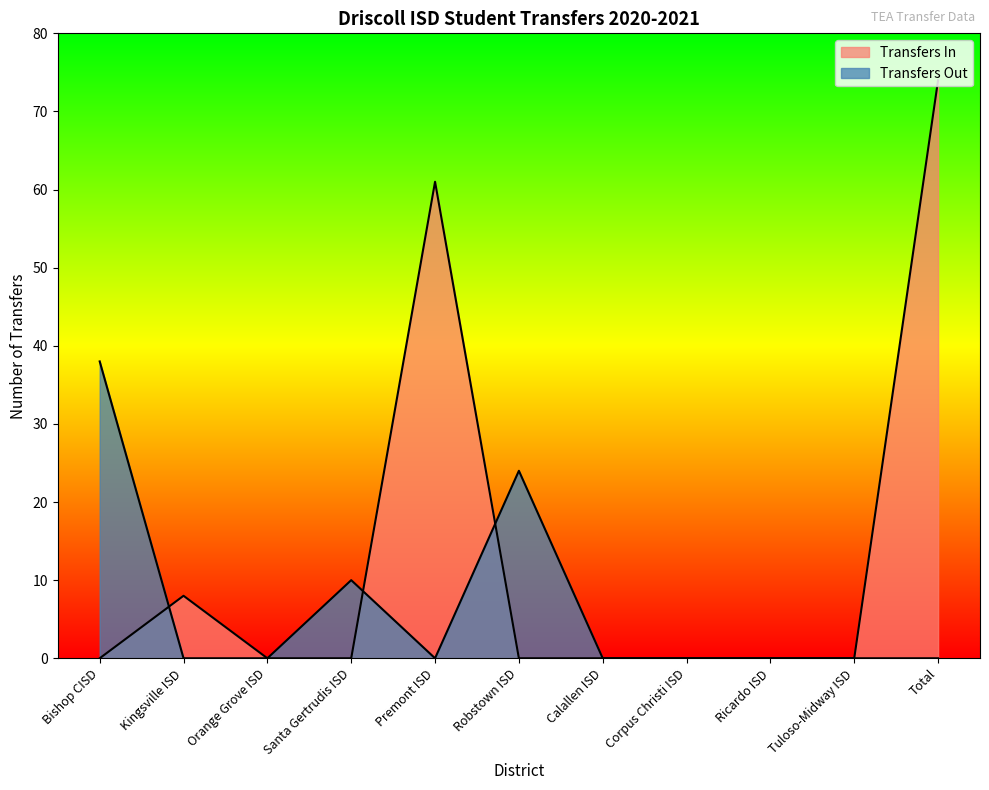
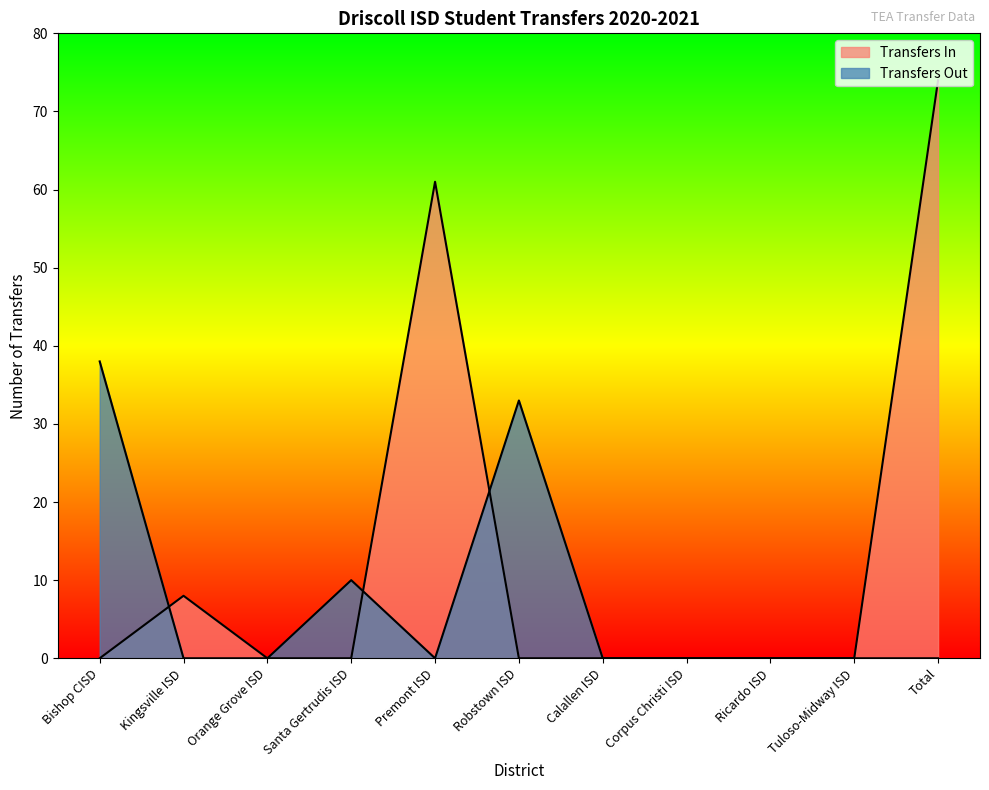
  {
    "Transfers In": {
      "Bishop CISD": 0,
      "Kingsville ISD": 8,
      "Santa Gertrudis ISD": 0,
      "Premont ISD": 61,
      "Robstown ISD": 0
    },
    "Transfers Out": {
      "Bishop CISD": 38,
      "Kingsville ISD": 0,
      "Santa Gertrudis ISD": 10,
      "Premont ISD": 0,
-     "Robstown ISD": 24,
+     "Robstown ISD": 33,
      "Total": 0
    }
  }
